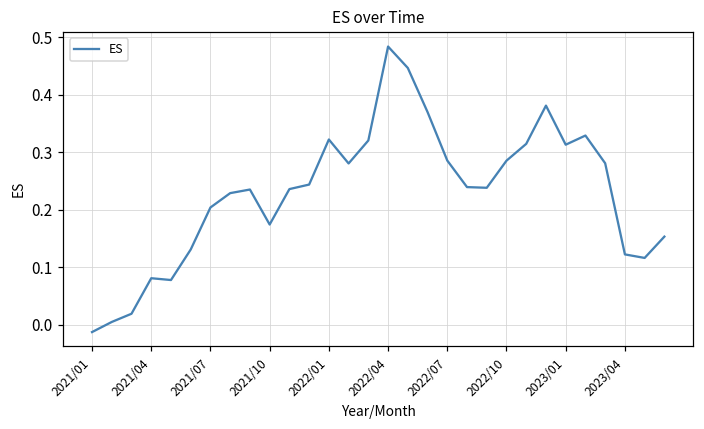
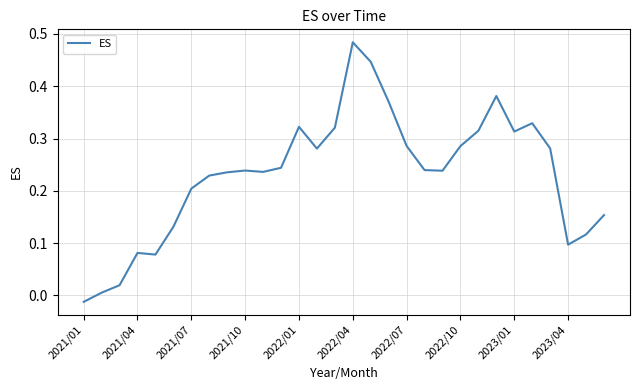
  {
    "2021/01": -0.01,
    "2021/04": 0.08,
    "2021/07": 0.20,
-   "2021/10": 0.17,
+   "2021/10": 0.24,
    "2022/01": 0.32,
    "2022/04": 0.48,
    "2022/07": 0.29,
    "2022/10": 0.29,
    "2023/01": 0.31,
-   "2023/04": 0.12
+   "2023/04": 0.10
  }
